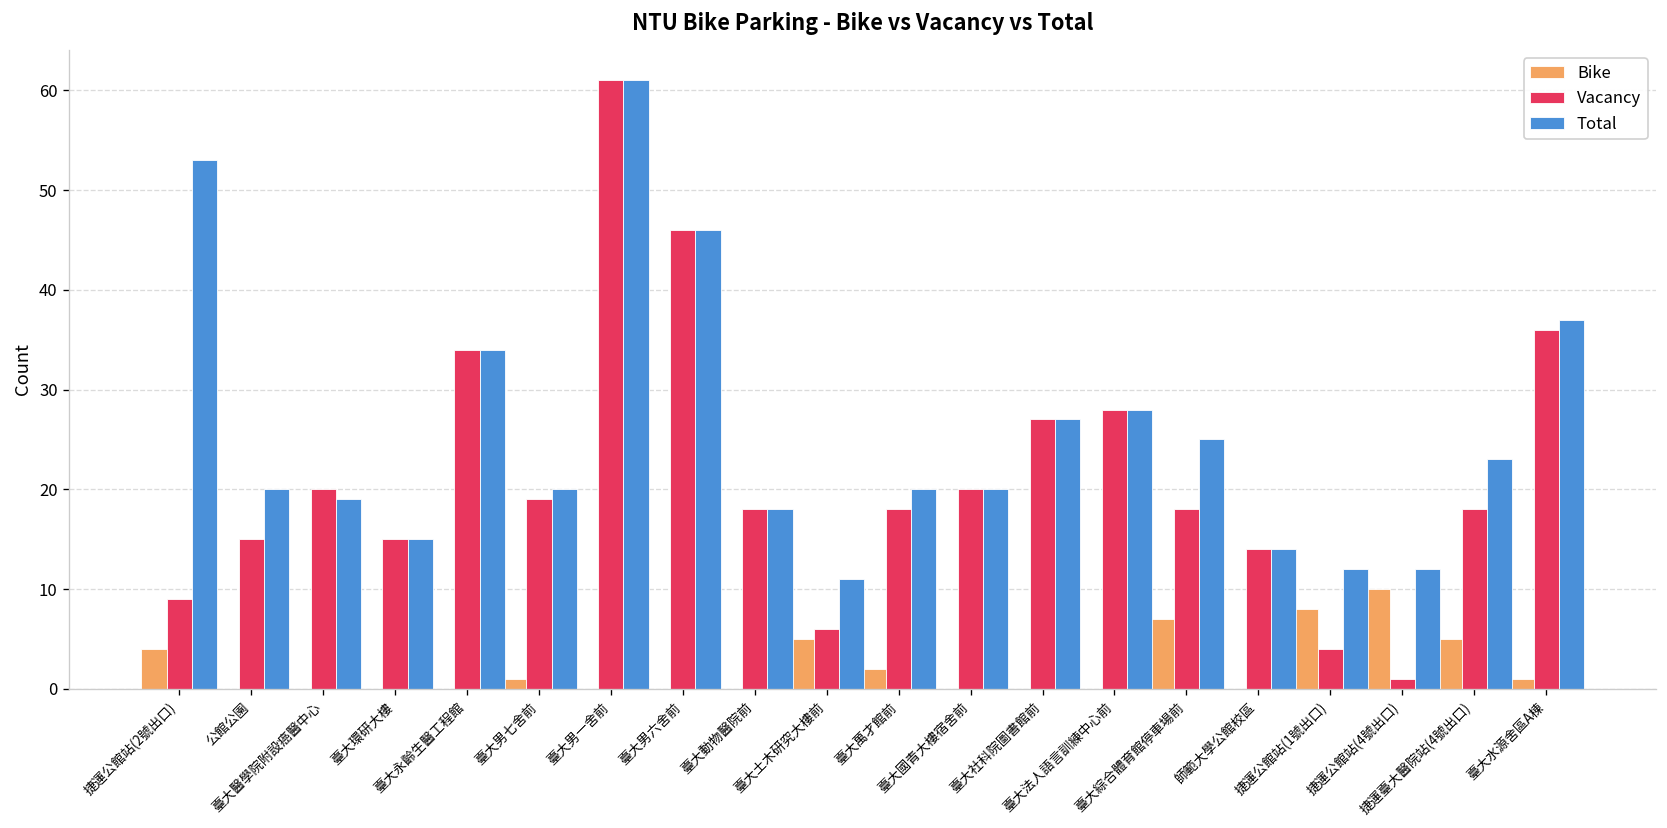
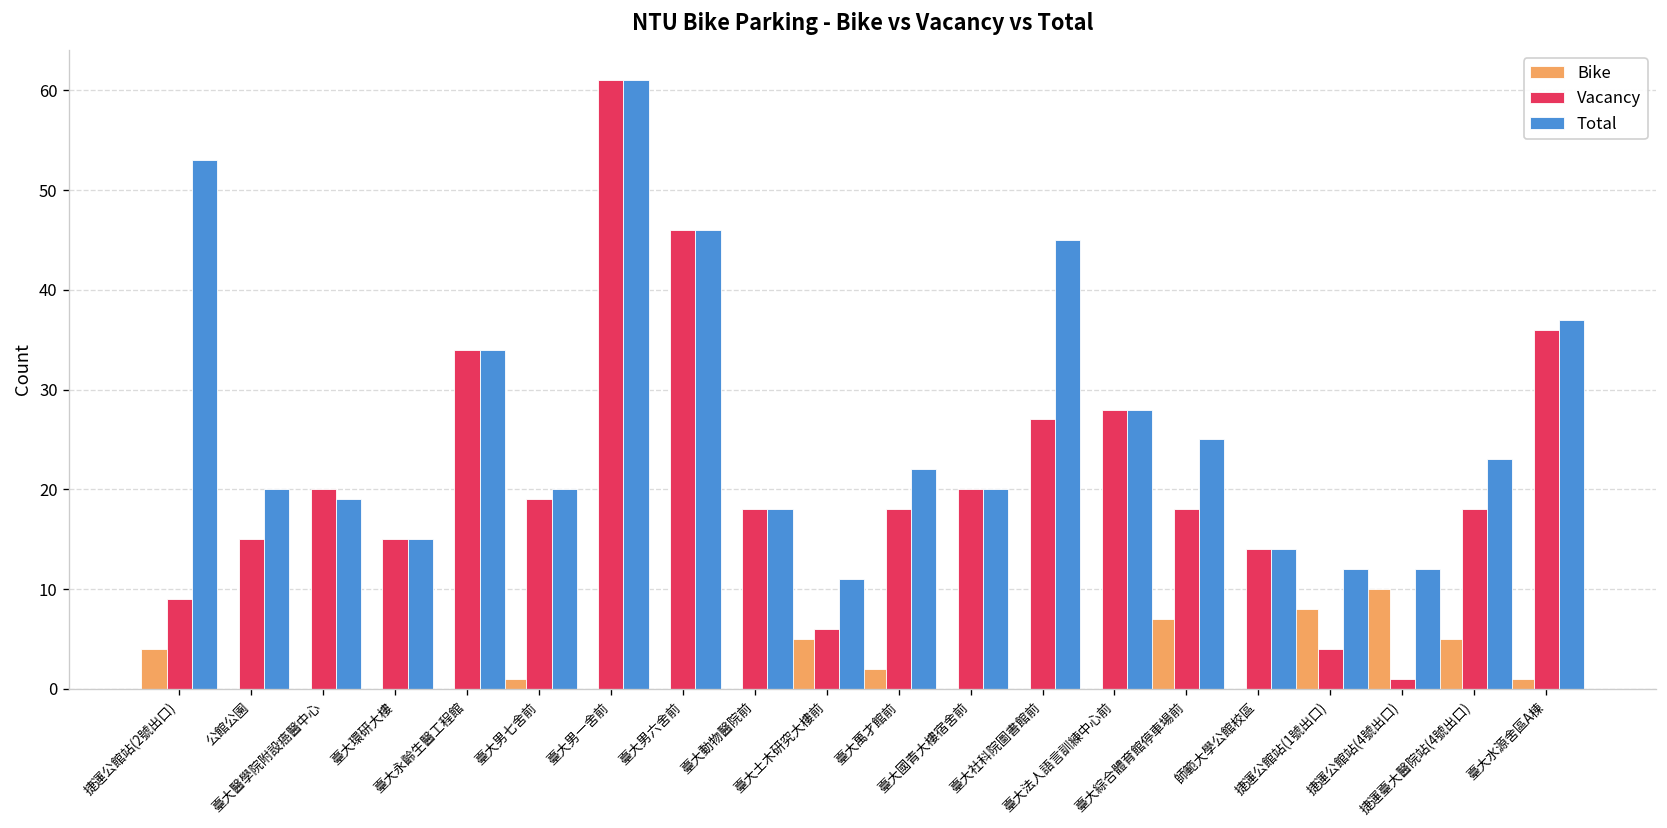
  {
    "Bike": {
      "捷運公館站(2號出口)": 4,
      "公館公園": 0,
      "臺大醫學院附設癌醫中心": 0,
      "臺大環研大樓": 0,
      "臺大永齡生醫工程館": 0,
      "臺大男七舍前": 1,
      "臺大男一舍前": 0,
      "臺大男六舍前": 0,
      "臺大動物醫院前": 0,
      "臺大土木研究大樓前": 5,
      "臺大萬才館前": 2,
      "臺大國青大樓宿舍前": 0,
      "臺大社科院圖書館前": 0,
      "臺大法人語言訓練中心前": 0,
      "臺大綜合體育館停車場前": 7,
      "師範大學公館校區": 0,
      "捷運公館站(1號出口)": 8,
      "捷運公館站(4號出口)": 10,
      "捷運臺大醫院站(4號出口)": 5,
      "臺大水源舍區A棟": 1
    },
    "Vacancy": {
      "捷運公館站(2號出口)": 9,
      "公館公園": 15,
      "臺大醫學院附設癌醫中心": 20,
      "臺大環研大樓": 15,
      "臺大永齡生醫工程館": 34,
      "臺大男七舍前": 19,
      "臺大男一舍前": 61,
      "臺大男六舍前": 46,
      "臺大動物醫院前": 18,
      "臺大土木研究大樓前": 6,
      "臺大萬才館前": 18,
      "臺大國青大樓宿舍前": 20,
      "臺大社科院圖書館前": 27,
      "臺大法人語言訓練中心前": 28,
      "臺大綜合體育館停車場前": 18,
      "師範大學公館校區": 14,
      "捷運公館站(1號出口)": 4,
      "捷運公館站(4號出口)": 1,
      "捷運臺大醫院站(4號出口)": 18,
      "臺大水源舍區A棟": 36
    },
    "Total": {
      "捷運公館站(2號出口)": 53,
      "公館公園": 20,
      "臺大醫學院附設癌醫中心": 19,
      "臺大環研大樓": 15,
      "臺大永齡生醫工程館": 34,
      "臺大男七舍前": 20,
      "臺大男一舍前": 61,
      "臺大男六舍前": 46,
      "臺大動物醫院前": 18,
      "臺大土木研究大樓前": 11,
-     "臺大萬才館前": 20,
+     "臺大萬才館前": 22,
      "臺大國青大樓宿舍前": 20,
-     "臺大社科院圖書館前": 27,
+     "臺大社科院圖書館前": 45,
      "臺大法人語言訓練中心前": 28,
      "臺大綜合體育館停車場前": 25,
      "師範大學公館校區": 14,
      "捷運公館站(1號出口)": 12,
      "捷運公館站(4號出口)": 12,
      "捷運臺大醫院站(4號出口)": 23,
      "臺大水源舍區A棟": 37
    }
  }
